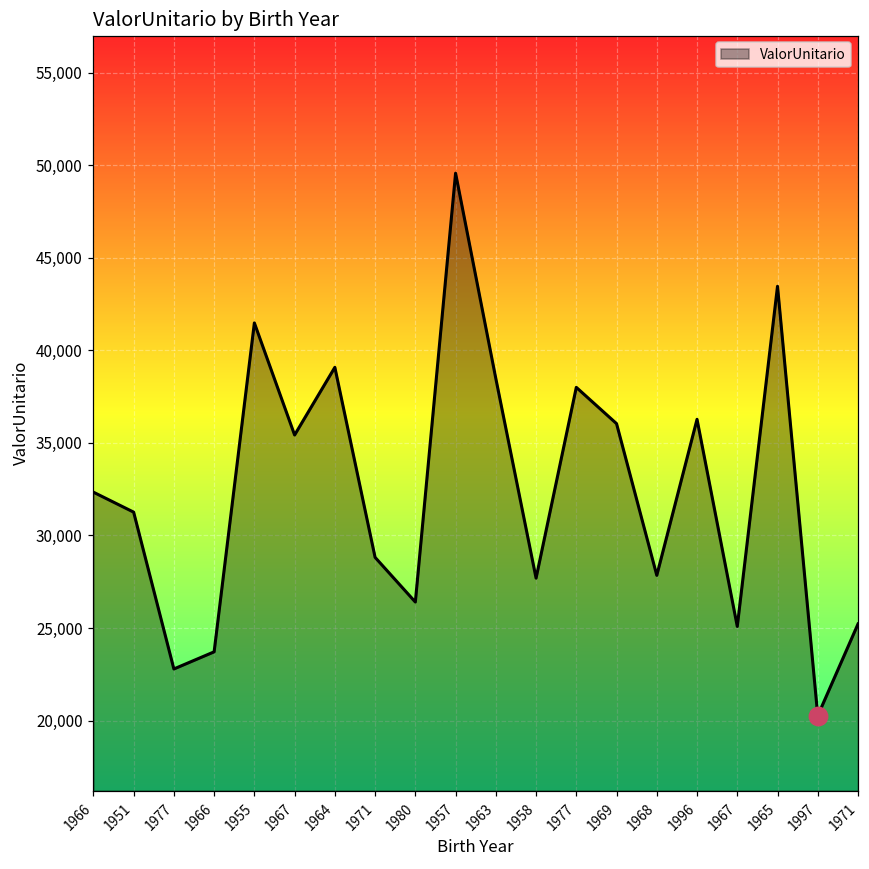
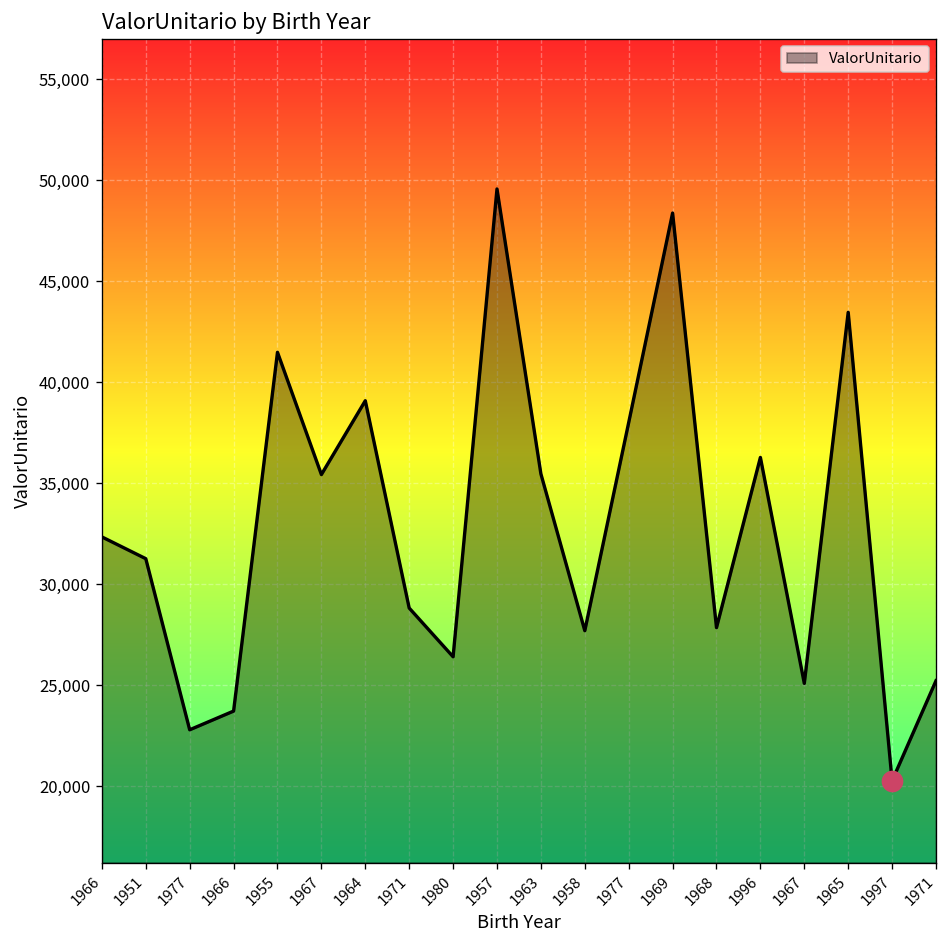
  {
    "ValorUnitario": {
      "1951": "31,300",
      "1955": "41,500",
      "1964": "39,100",
      "1980": "26,400",
      "1957": "49,600",
-     "1963": "38,500",
+     "1963": "35,500",
      "1958": "27,700",
-     "1969": "36,000",
+     "1969": "48,400",
      "1968": "27,800",
      "1996": "36,300",
      "1965": "43,500"
    }
  }
